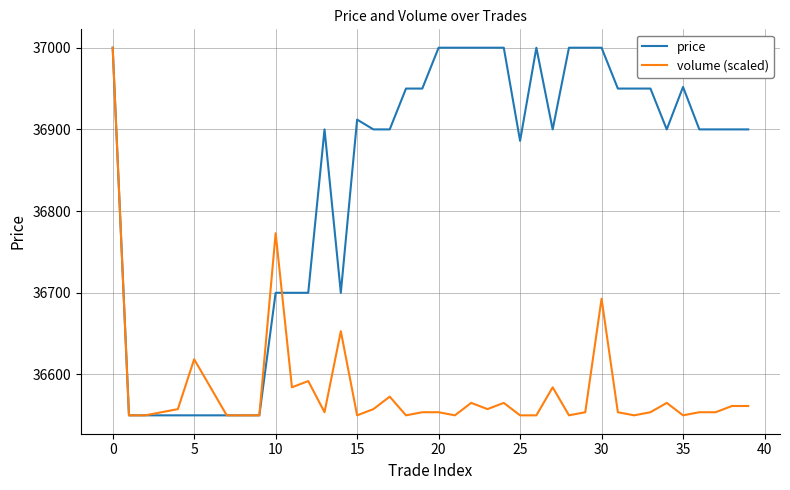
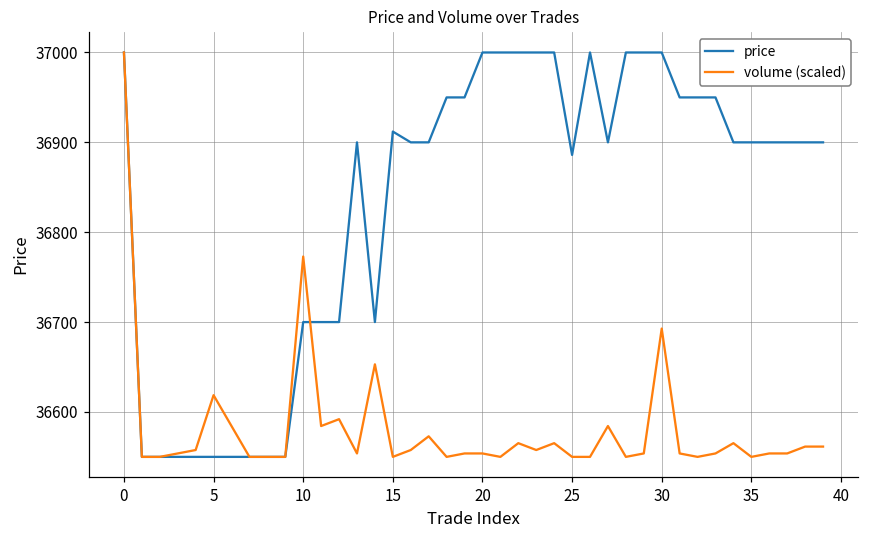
  {
    "price": {
      "5": 36550,
      "10": 36700,
      "15": 36910,
      "20": 37000,
      "25": 36890,
      "30": 37000,
-     "35": 36950
+     "35": 36900
    },
    "volume (scaled)": {
      "5": 36620,
      "10": 36770,
      "15": 36550,
      "20": 36550,
      "25": 36550,
      "30": 36690,
      "35": 36550
    }
  }
